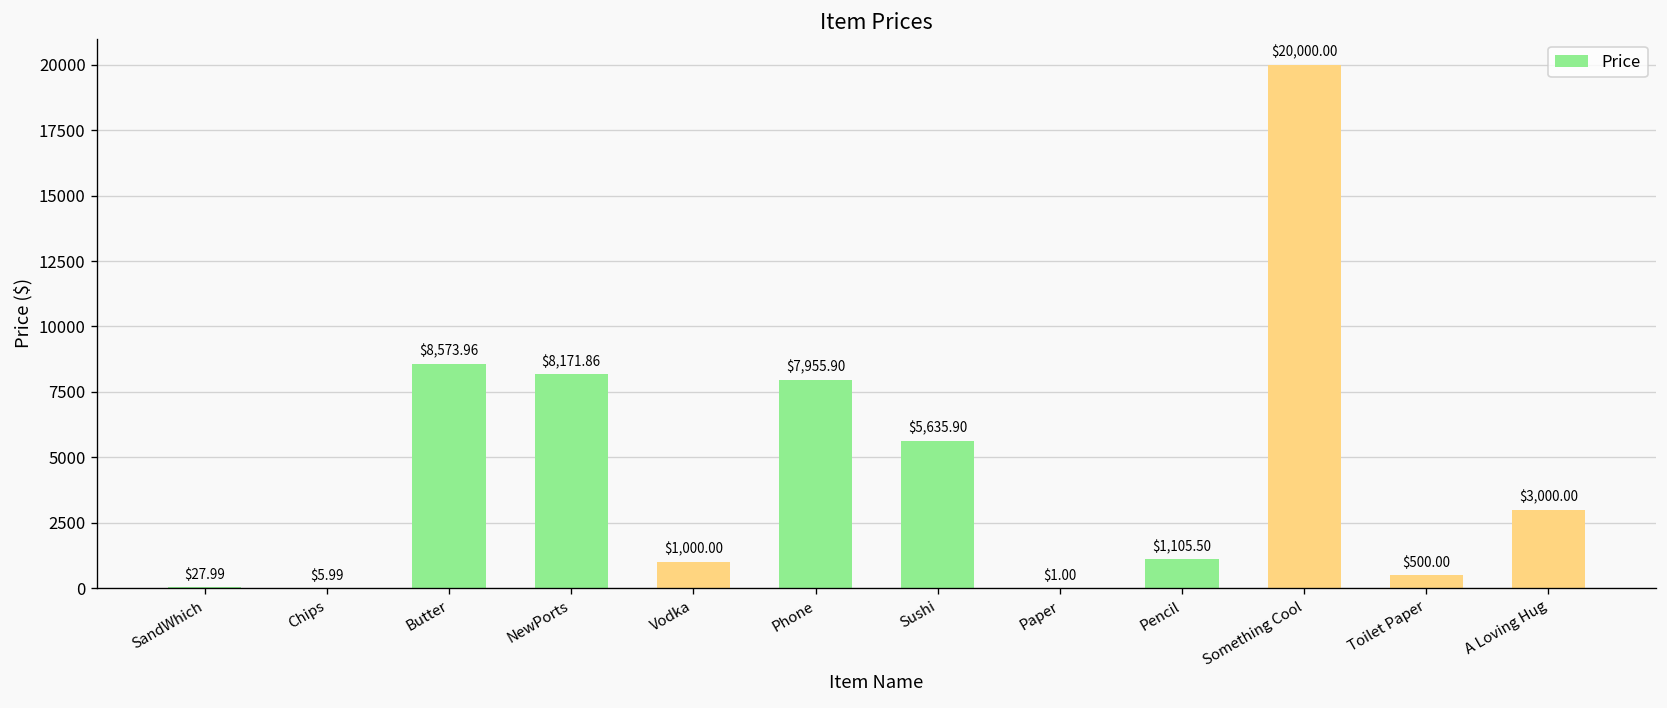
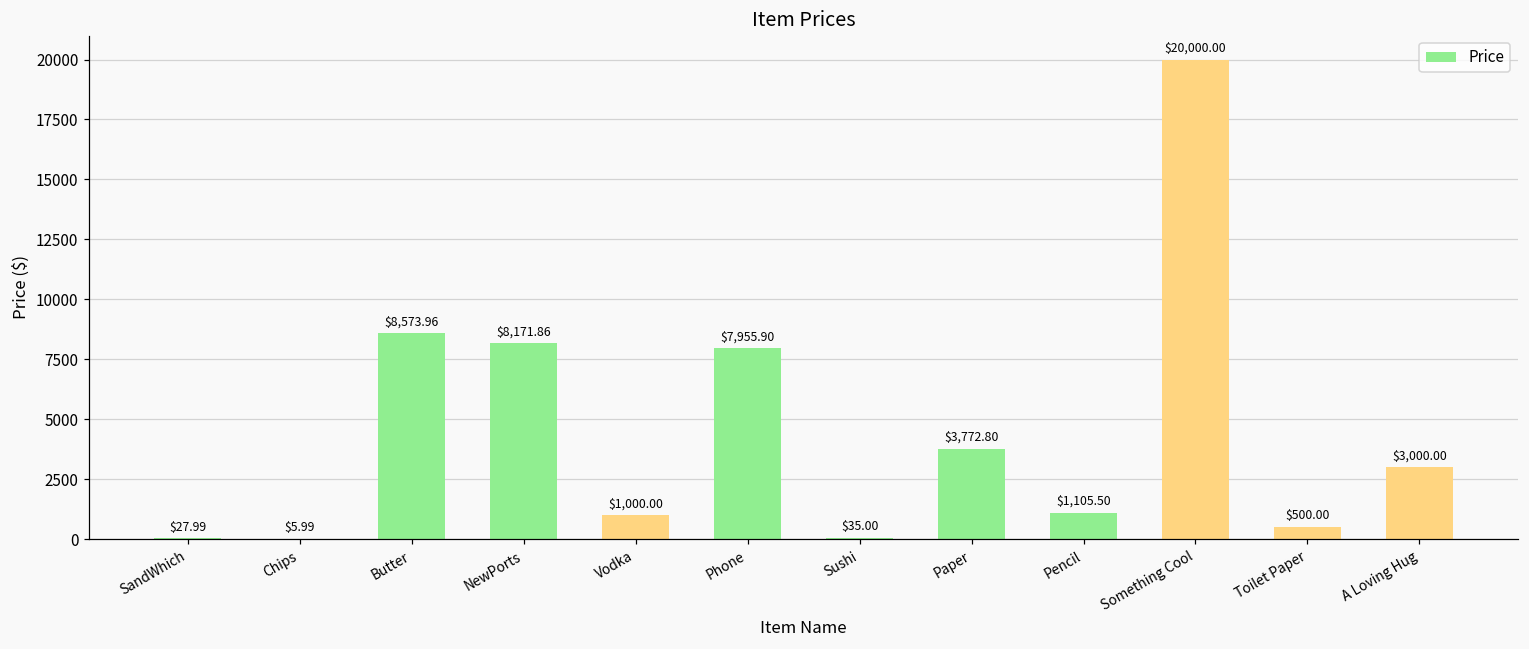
  {
    "SandWhich": "$27.99",
    "Chips": "$5.99",
    "Butter": "$8,573.96",
    "NewPorts": "$8,171.86",
    "Vodka": "$1,000.00",
    "Phone": "$7,955.90",
-   "Sushi": "$5,635.90",
-   "Paper": "$1.00",
+   "Sushi": "$35.00",
+   "Paper": "$3,772.80",
    "Pencil": "$1,105.50",
    "Something Cool": "$20,000.00",
    "Toilet Paper": "$500.00",
    "A Loving Hug": "$3,000.00"
  }
